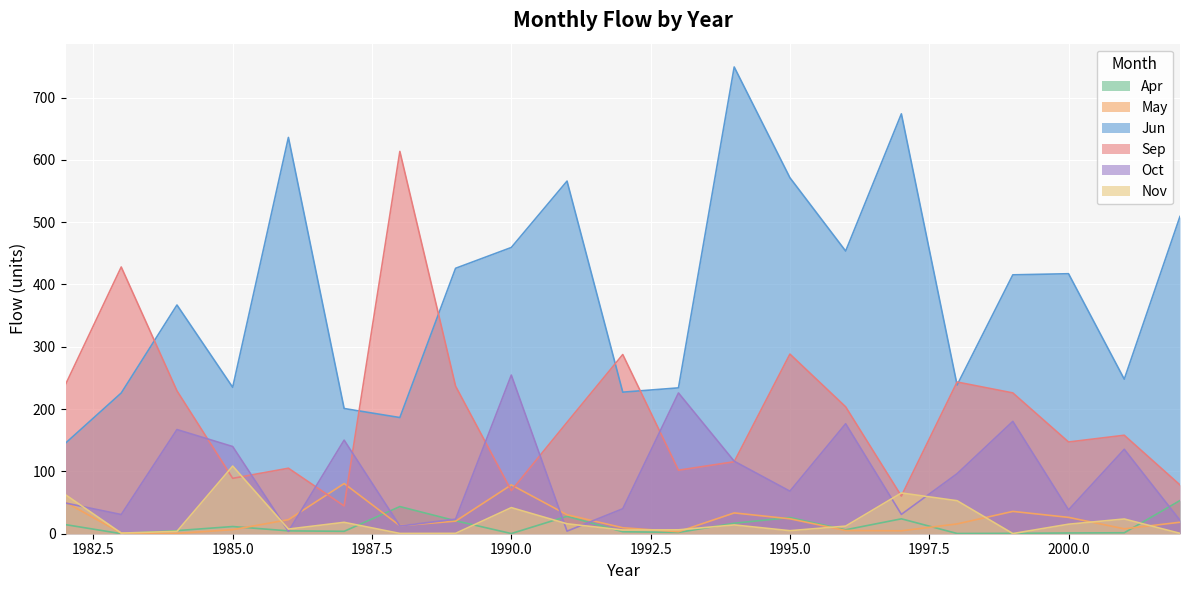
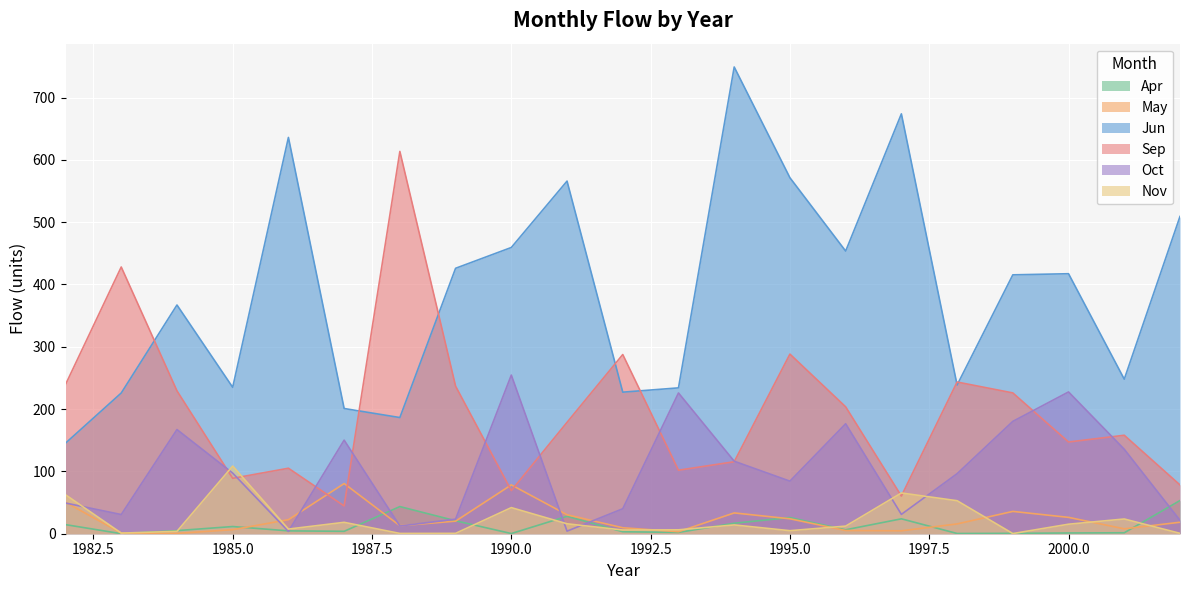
  {
    "Apr": {
      "1985.0": 10,
      "1990.0": 0,
      "2000.0": 0
    },
    "Jun": {
      "1985.0": 230,
      "1990.0": 460,
      "1995.0": 570,
      "2000.0": 420
    },
    "Oct": {
-     "1985.0": 140,
+     "1985.0": 100,
      "1990.0": 250,
-     "1995.0": 70,
-     "2000.0": 40
+     "1995.0": 80,
+     "2000.0": 230
    }
  }
